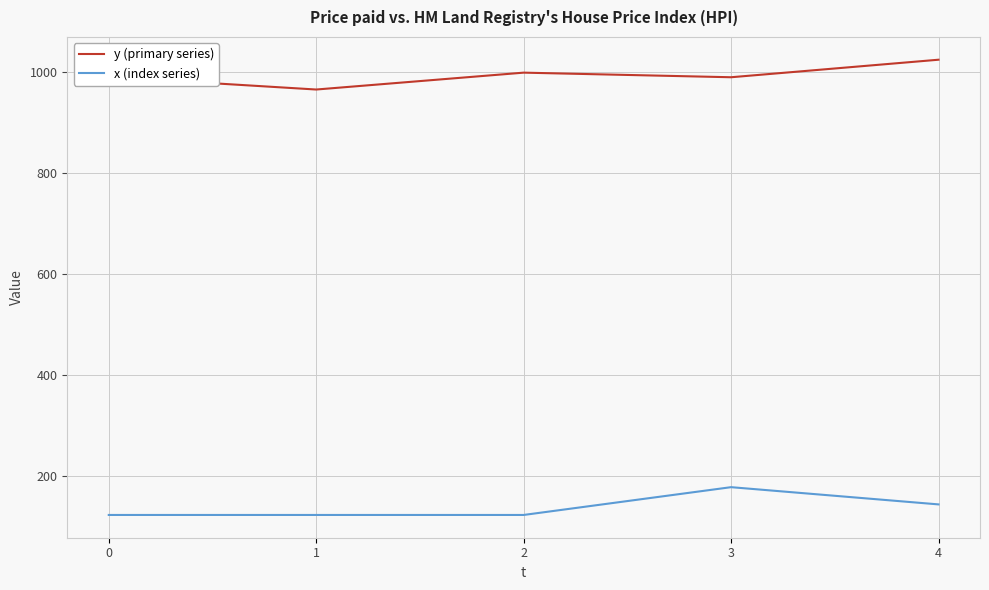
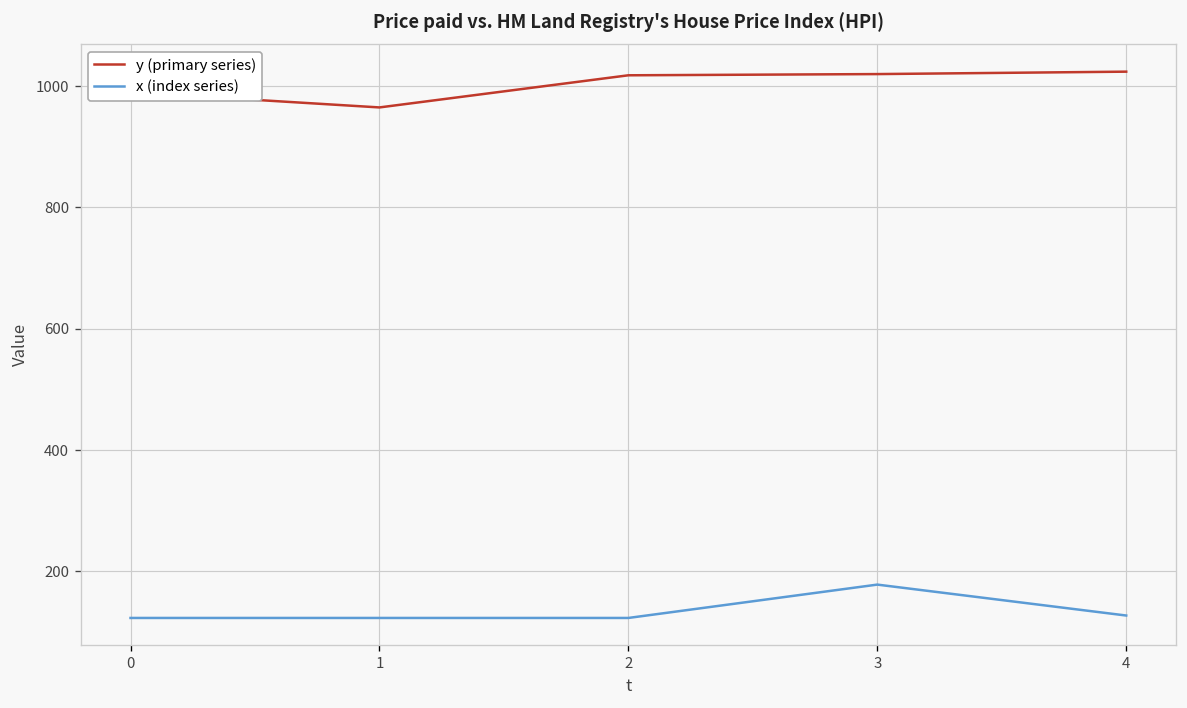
  {
    "y (primary series)": {
      "1": 970,
-     "2": 1000,
-     "3": 990,
+     "2": 1020,
+     "3": 1020,
      "4": 1020
    },
    "x (index series)": {
      "0": 120,
      "1": 120,
      "2": 120,
      "3": 180,
-     "4": 140
+     "4": 130
    }
  }
